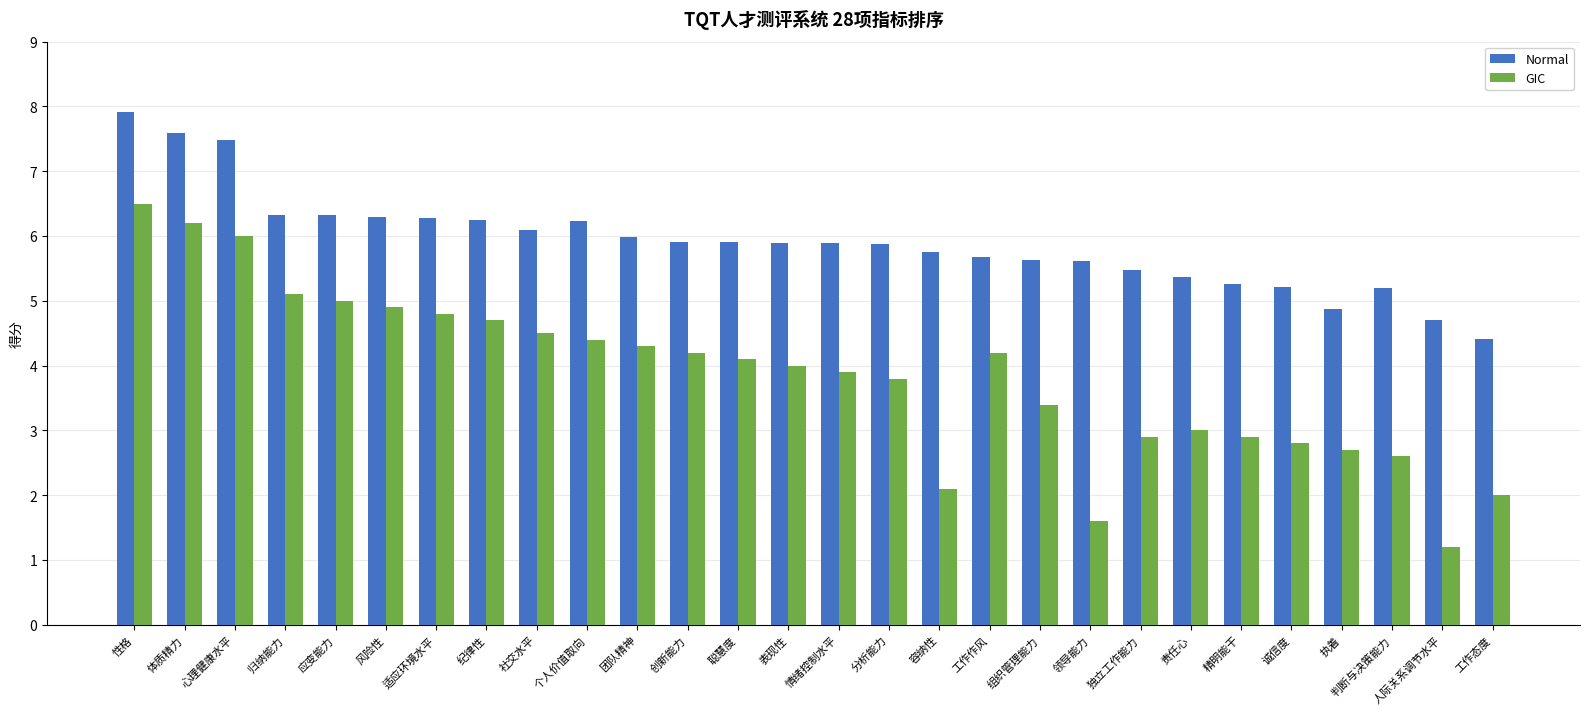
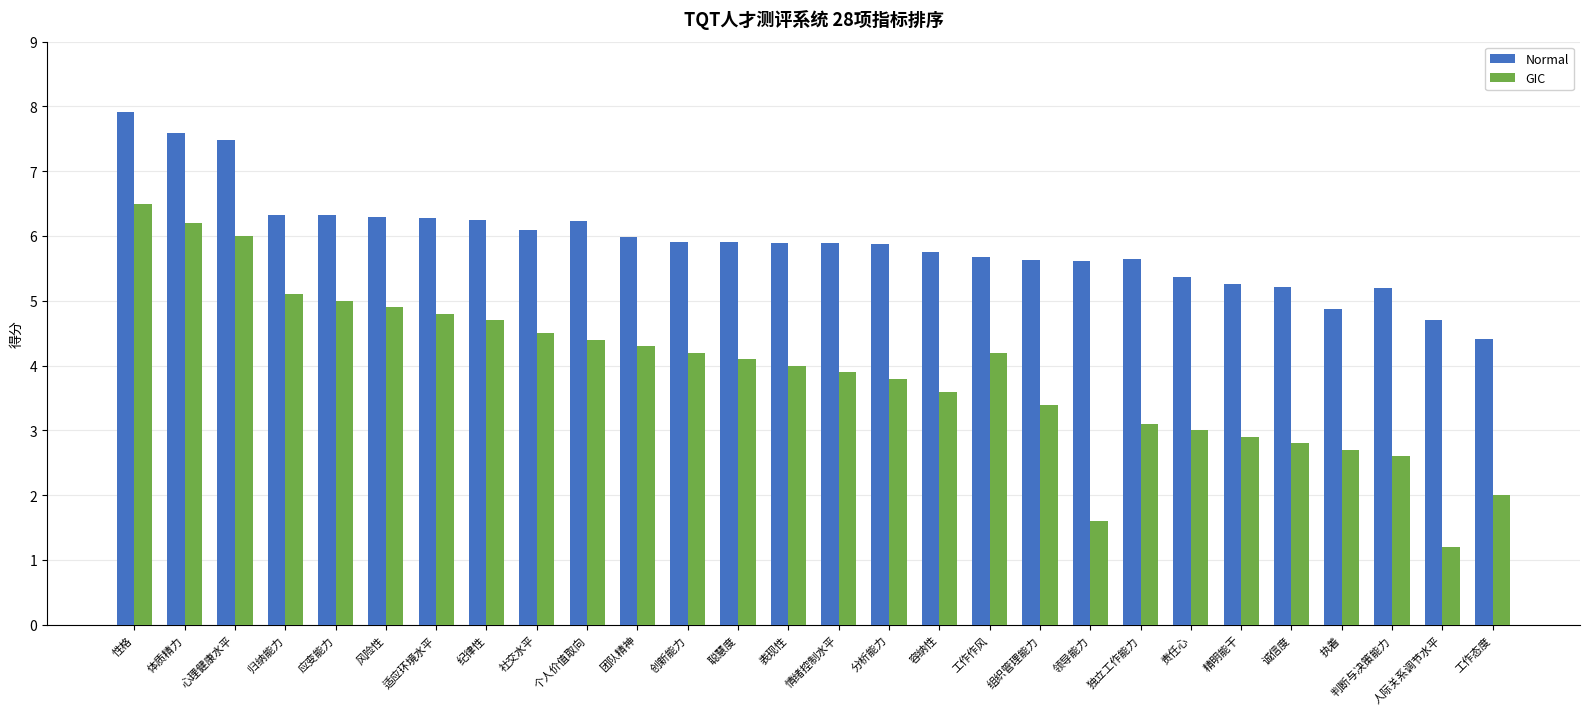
  {
    "Normal": {
      "性格": 7.9,
      "体质精力": 7.6,
      "心理健康水平": 7.5,
      "归纳能力": 6.3,
      "应变能力": 6.3,
      "风险性": 6.3,
      "适应环境水平": 6.3,
      "纪律性": 6.3,
      "社交水平": 6.1,
      "个人价值取向": 6.2,
      "团队精神": 6.0,
      "创新能力": 5.9,
      "聪慧度": 5.9,
      "表现性": 5.9,
      "情绪控制水平": 5.9,
      "分析能力": 5.9,
      "容纳性": 5.8,
      "工作作风": 5.7,
      "组织管理能力": 5.6,
      "领导能力": 5.6,
-     "独立工作能力": 5.5,
+     "独立工作能力": 5.6,
      "责任心": 5.4,
      "精明能干": 5.3,
      "诚信度": 5.2,
      "执着": 4.9,
      "判断与决策能力": 5.2,
      "人际关系调节水平": 4.7,
      "工作态度": 4.4
    },
    "GIC": {
      "性格": 6.5,
      "体质精力": 6.2,
      "心理健康水平": 6.0,
      "归纳能力": 5.1,
      "应变能力": 5.0,
      "风险性": 4.9,
      "适应环境水平": 4.8,
      "纪律性": 4.7,
      "社交水平": 4.5,
      "个人价值取向": 4.4,
      "团队精神": 4.3,
      "创新能力": 4.2,
      "聪慧度": 4.1,
      "表现性": 4.0,
      "情绪控制水平": 3.9,
      "分析能力": 3.8,
-     "容纳性": 2.1,
+     "容纳性": 3.6,
      "工作作风": 4.2,
      "组织管理能力": 3.4,
      "领导能力": 1.6,
-     "独立工作能力": 2.9,
+     "独立工作能力": 3.1,
      "责任心": 3.0,
      "精明能干": 2.9,
      "诚信度": 2.8,
      "执着": 2.7,
      "判断与决策能力": 2.6,
      "人际关系调节水平": 1.2,
      "工作态度": 2.0
    }
  }
